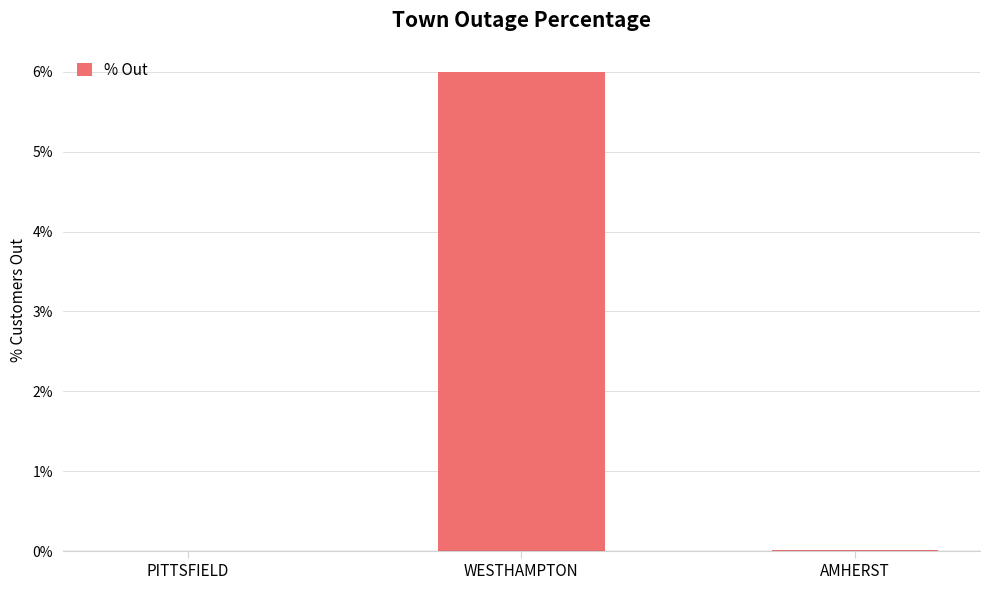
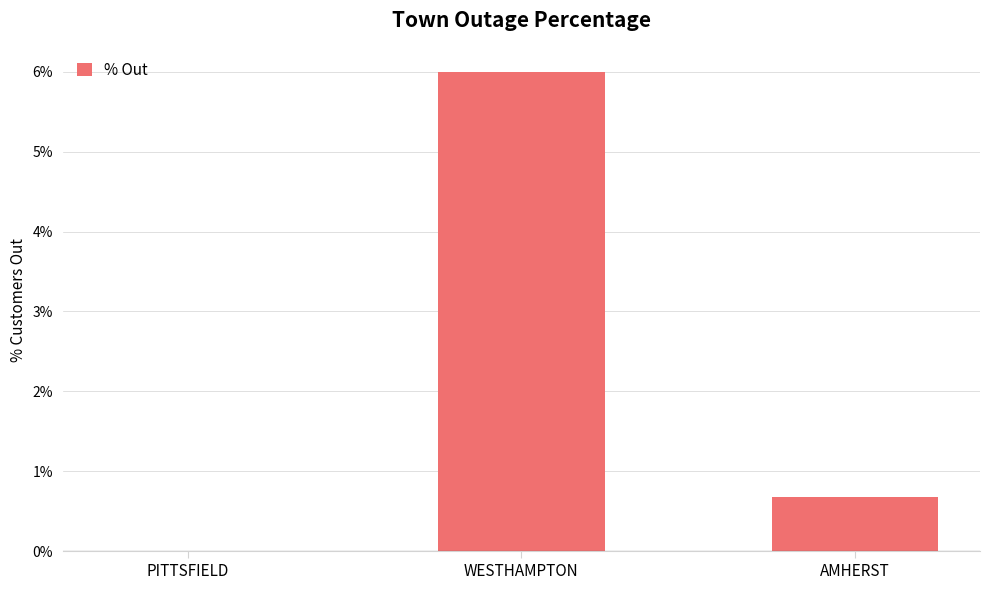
  {
    "PITTSFIELD": "0.0%",
    "WESTHAMPTON": "6.0%",
-   "AMHERST": "0.0%"
+   "AMHERST": "0.7%"
  }
